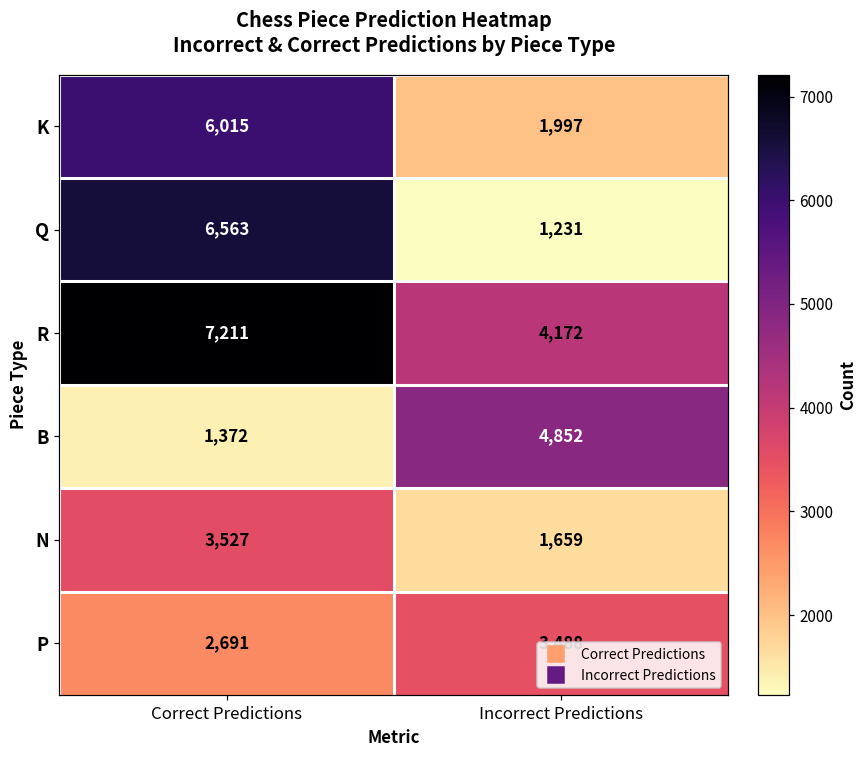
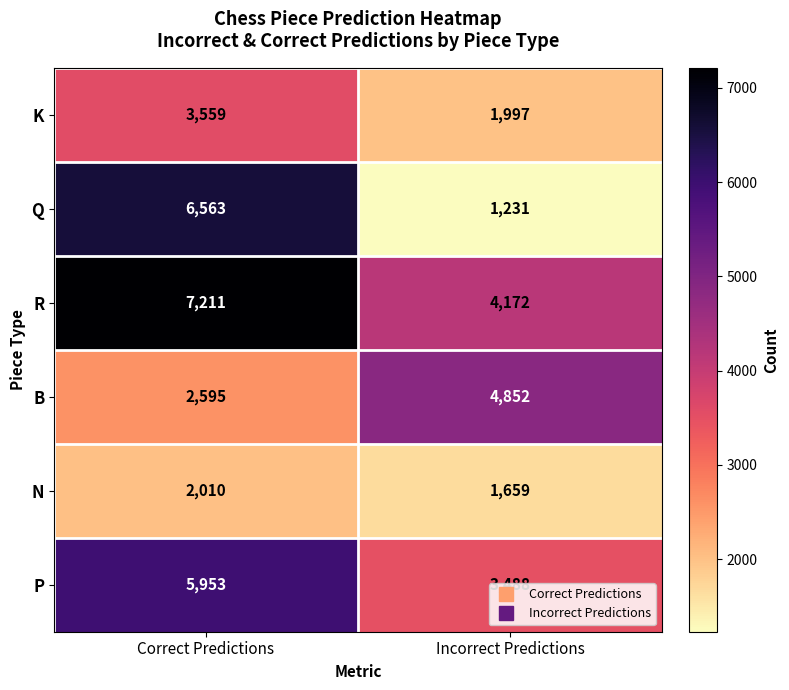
  {
    "K": {
-     "Correct Predictions": "6,015",
+     "Correct Predictions": "3,559",
      "Incorrect Predictions": "1,997"
    },
    "Q": {
      "Correct Predictions": "6,563",
      "Incorrect Predictions": "1,231"
    },
    "R": {
      "Correct Predictions": "7,211",
      "Incorrect Predictions": "4,172"
    },
    "B": {
-     "Correct Predictions": "1,372",
+     "Correct Predictions": "2,595",
      "Incorrect Predictions": "4,852"
    },
    "N": {
-     "Correct Predictions": "3,527",
+     "Correct Predictions": "2,010",
      "Incorrect Predictions": "1,659"
    },
    "P": {
-     "Correct Predictions": "2,691"
+     "Correct Predictions": "5,953"
    }
  }
